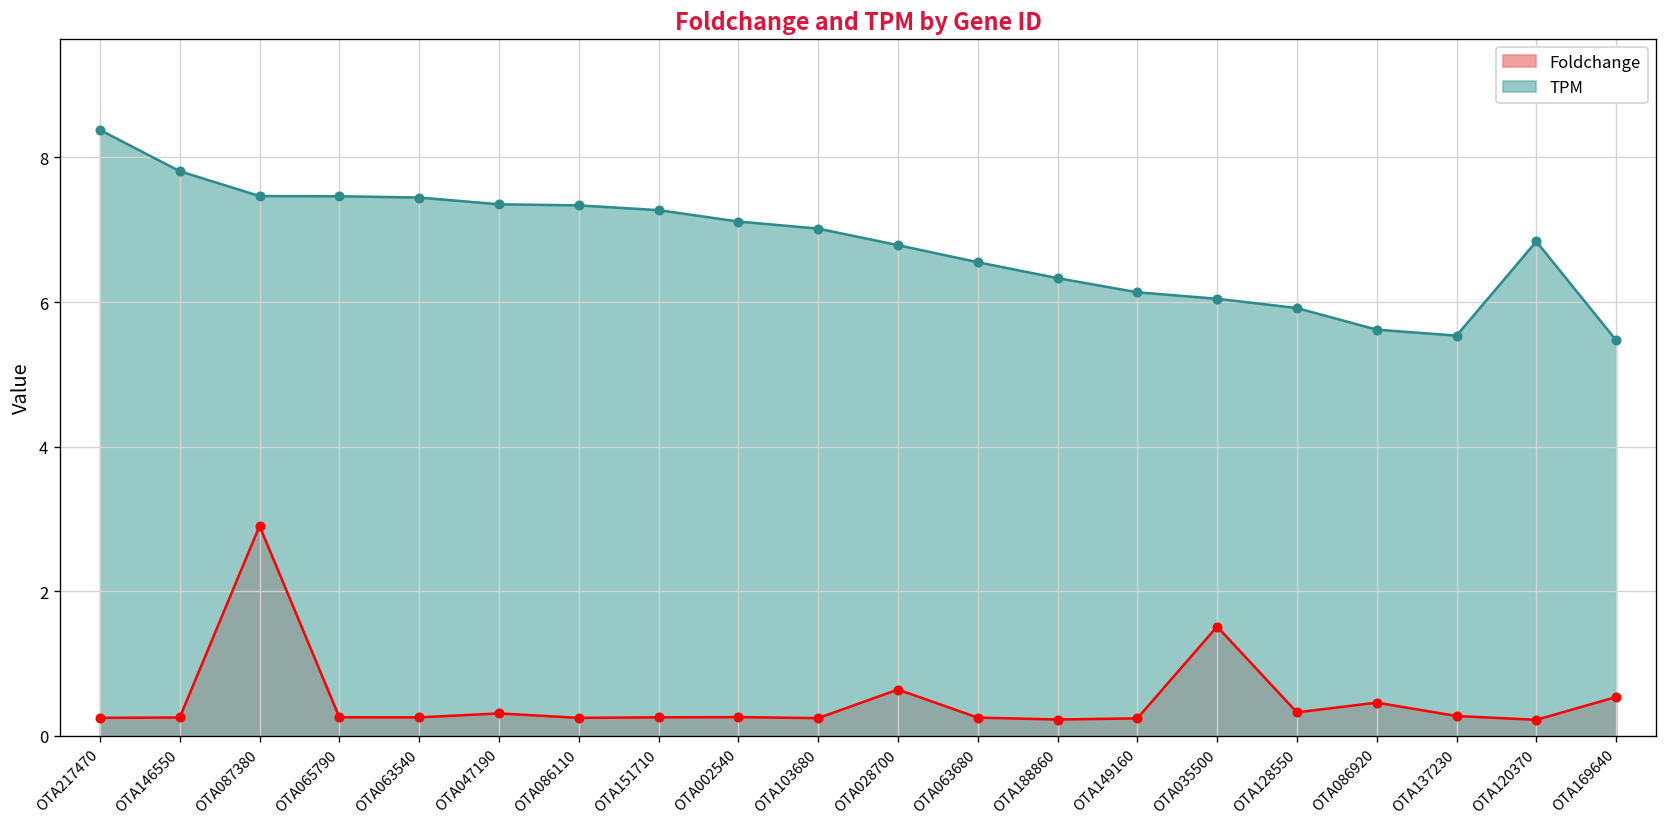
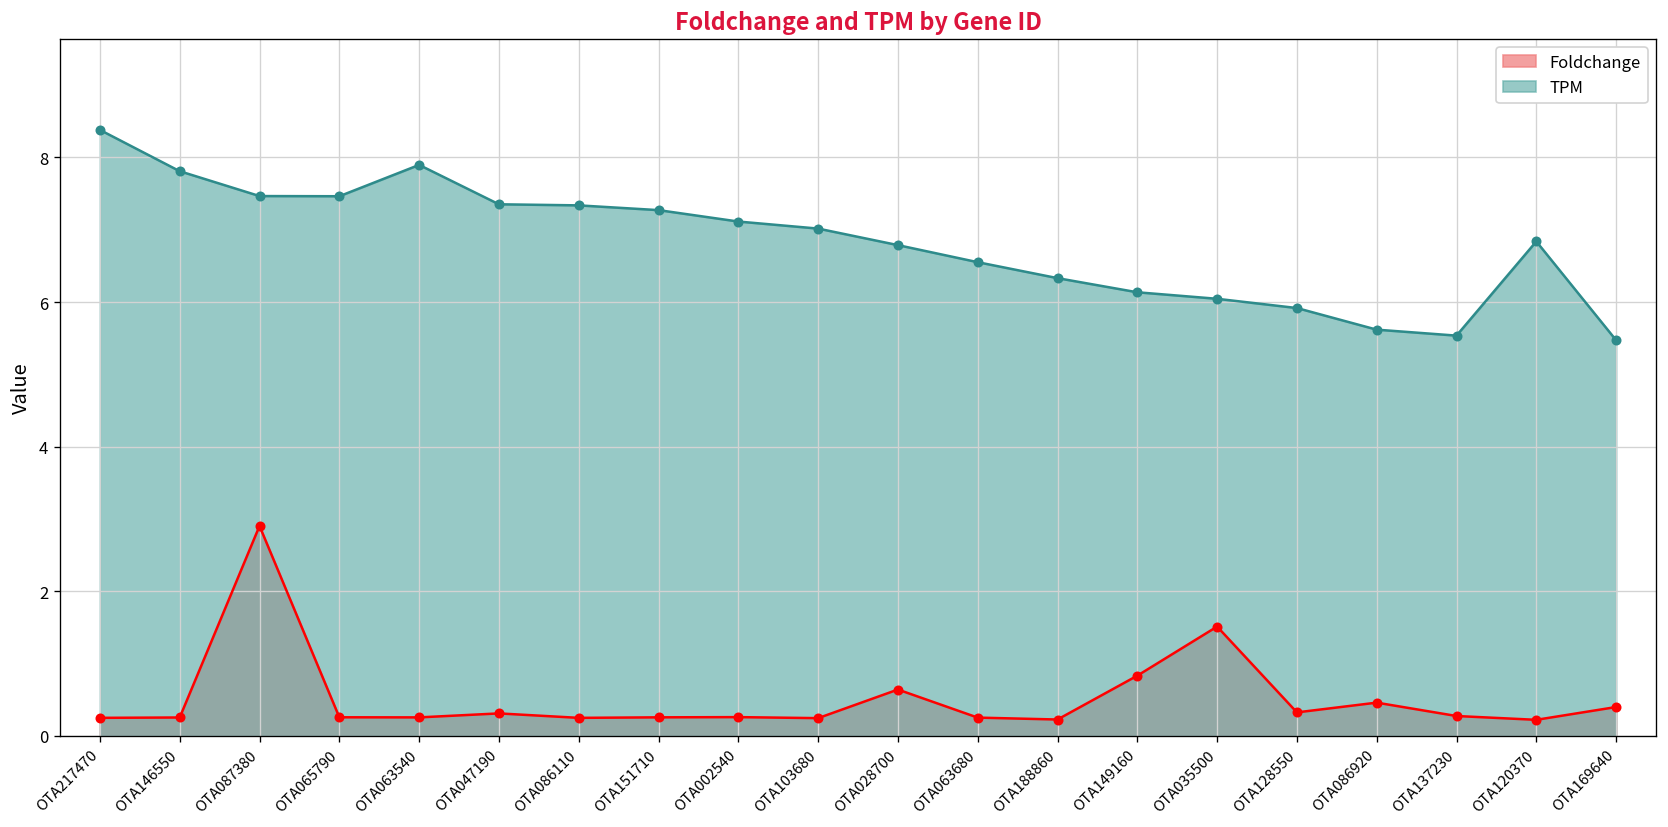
  {
    "Foldchange": {
      "OTA217470": 0.3,
      "OTA146550": 0.3,
      "OTA087380": 2.9,
      "OTA065790": 0.3,
      "OTA063540": 0.3,
      "OTA047190": 0.3,
      "OTA086110": 0.3,
      "OTA151710": 0.3,
      "OTA002540": 0.3,
      "OTA103680": 0.2,
      "OTA028700": 0.6,
      "OTA063680": 0.3,
      "OTA188860": 0.2,
-     "OTA149160": 0.2,
+     "OTA149160": 0.8,
      "OTA035500": 1.5,
      "OTA128550": 0.3,
      "OTA086920": 0.5,
      "OTA137230": 0.3,
      "OTA120370": 0.2,
-     "OTA169640": 0.5
+     "OTA169640": 0.4
    },
    "TPM": {
      "OTA217470": 8.4,
      "OTA146550": 7.8,
      "OTA087380": 7.5,
      "OTA065790": 7.5,
-     "OTA063540": 7.4,
+     "OTA063540": 7.9,
      "OTA047190": 7.4,
      "OTA086110": 7.3,
      "OTA151710": 7.3,
      "OTA002540": 7.1,
      "OTA103680": 7.0,
      "OTA028700": 6.8,
      "OTA063680": 6.6,
      "OTA188860": 6.3,
      "OTA149160": 6.1,
      "OTA035500": 6.0,
      "OTA128550": 5.9,
      "OTA086920": 5.6,
      "OTA137230": 5.5,
      "OTA120370": 6.8,
      "OTA169640": 5.5
    }
  }
